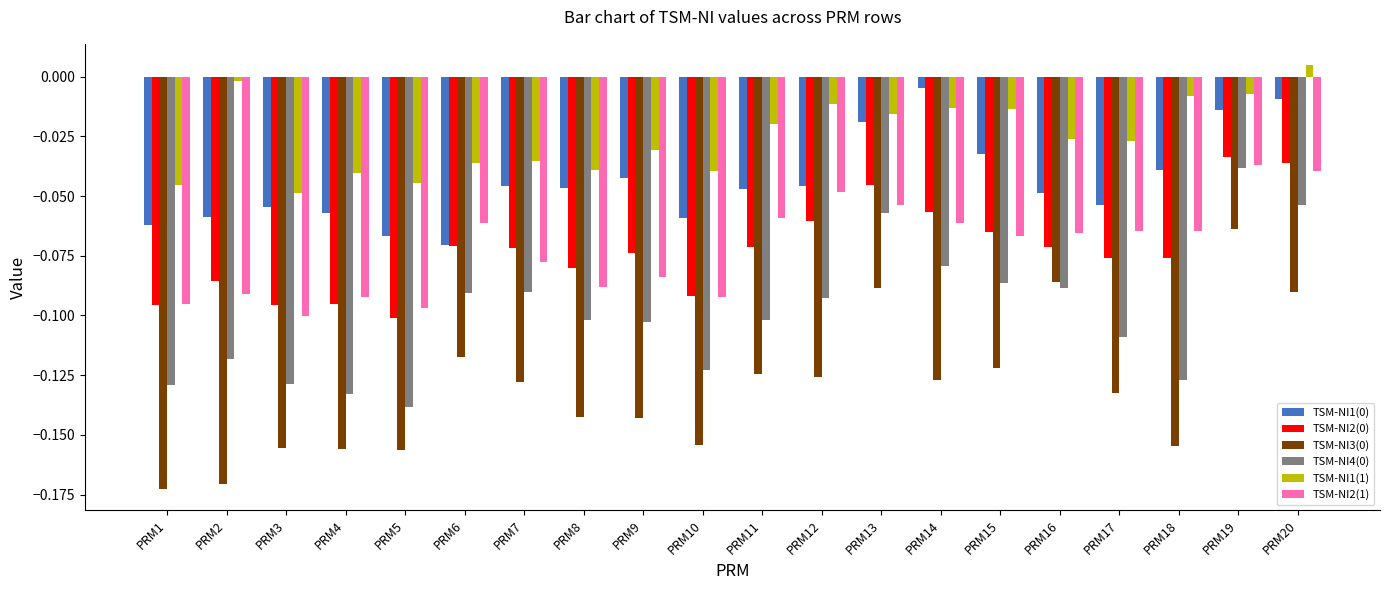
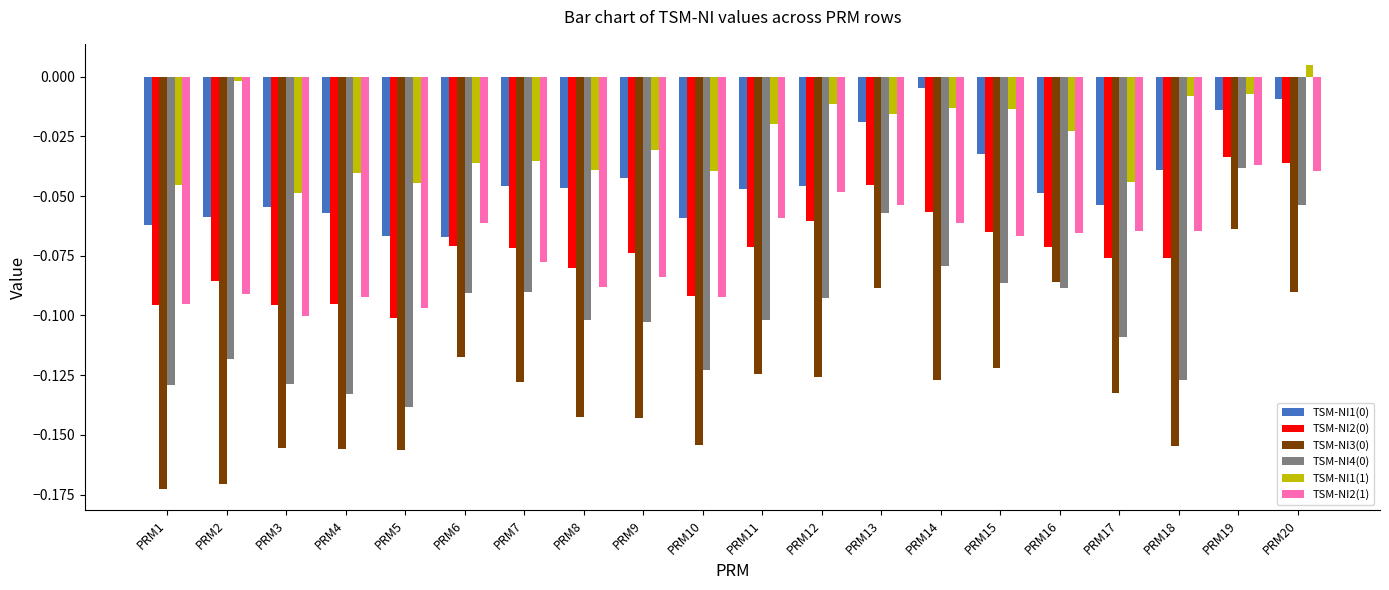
  {
    "TSM-NI1(0)": {
      "PRM1": -0.062,
      "PRM2": -0.059,
      "PRM3": -0.055,
      "PRM4": -0.057,
      "PRM5": -0.067,
-     "PRM6": -0.070,
+     "PRM6": -0.067,
      "PRM7": -0.046,
      "PRM8": -0.047,
      "PRM9": -0.042,
      "PRM10": -0.059,
      "PRM11": -0.047,
      "PRM12": -0.046,
      "PRM13": -0.019,
      "PRM14": -0.005,
      "PRM15": -0.032,
      "PRM16": -0.049,
      "PRM17": -0.054,
      "PRM18": -0.039,
      "PRM19": -0.014,
      "PRM20": -0.010
    },
    "TSM-NI2(0)": {
      "PRM1": -0.096,
      "PRM2": -0.085,
      "PRM3": -0.096,
      "PRM4": -0.095,
      "PRM5": -0.101,
      "PRM6": -0.071,
      "PRM7": -0.072,
      "PRM8": -0.080,
      "PRM9": -0.074,
      "PRM10": -0.092,
      "PRM11": -0.071,
      "PRM12": -0.060,
      "PRM13": -0.045,
      "PRM14": -0.057,
      "PRM15": -0.065,
      "PRM16": -0.071,
      "PRM17": -0.076,
      "PRM18": -0.076,
      "PRM19": -0.034,
      "PRM20": -0.036
    },
    "TSM-NI3(0)": {
      "PRM1": -0.173,
      "PRM2": -0.171,
      "PRM3": -0.156,
      "PRM4": -0.156,
      "PRM5": -0.156,
      "PRM6": -0.117,
      "PRM7": -0.128,
      "PRM8": -0.143,
      "PRM9": -0.143,
      "PRM10": -0.154,
      "PRM11": -0.124,
      "PRM12": -0.126,
      "PRM13": -0.088,
      "PRM14": -0.127,
      "PRM15": -0.122,
      "PRM16": -0.086,
      "PRM17": -0.132,
      "PRM18": -0.155,
      "PRM19": -0.064,
      "PRM20": -0.090
    },
    "TSM-NI4(0)": {
      "PRM1": -0.129,
      "PRM2": -0.118,
      "PRM3": -0.129,
      "PRM4": -0.133,
      "PRM5": -0.138,
      "PRM6": -0.090,
      "PRM7": -0.090,
      "PRM8": -0.102,
      "PRM9": -0.103,
      "PRM10": -0.123,
      "PRM11": -0.102,
      "PRM12": -0.093,
      "PRM13": -0.057,
      "PRM14": -0.079,
      "PRM15": -0.086,
      "PRM16": -0.088,
      "PRM17": -0.109,
      "PRM18": -0.127,
      "PRM19": -0.038,
      "PRM20": -0.054
    },
    "TSM-NI1(1)": {
      "PRM1": -0.045,
      "PRM2": -0.002,
      "PRM3": -0.049,
      "PRM4": -0.040,
      "PRM5": -0.045,
      "PRM6": -0.036,
      "PRM7": -0.035,
      "PRM8": -0.039,
      "PRM9": -0.031,
      "PRM10": -0.040,
      "PRM11": -0.020,
      "PRM12": -0.011,
      "PRM13": -0.016,
      "PRM14": -0.013,
      "PRM15": -0.014,
-     "PRM16": -0.026,
-     "PRM17": -0.027,
+     "PRM16": -0.023,
+     "PRM17": -0.044,
      "PRM18": -0.008,
      "PRM19": -0.007,
      "PRM20": 0.005
    },
    "TSM-NI2(1)": {
      "PRM1": -0.095,
      "PRM2": -0.091,
      "PRM3": -0.100,
      "PRM4": -0.092,
      "PRM5": -0.097,
      "PRM6": -0.061,
      "PRM7": -0.078,
      "PRM8": -0.088,
      "PRM9": -0.084,
      "PRM10": -0.092,
      "PRM11": -0.059,
      "PRM12": -0.048,
      "PRM13": -0.054,
      "PRM14": -0.061,
      "PRM15": -0.067,
      "PRM16": -0.065,
      "PRM17": -0.064,
      "PRM18": -0.065,
      "PRM19": -0.037,
      "PRM20": -0.040
    }
  }
